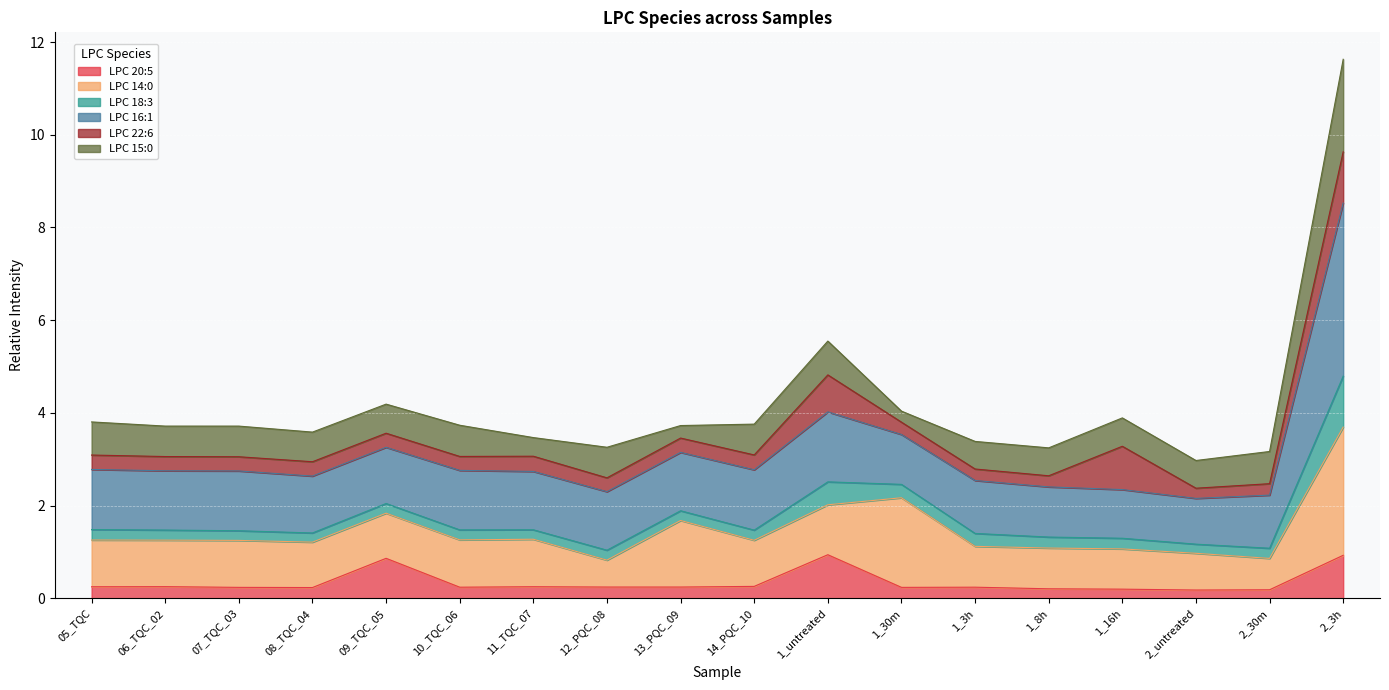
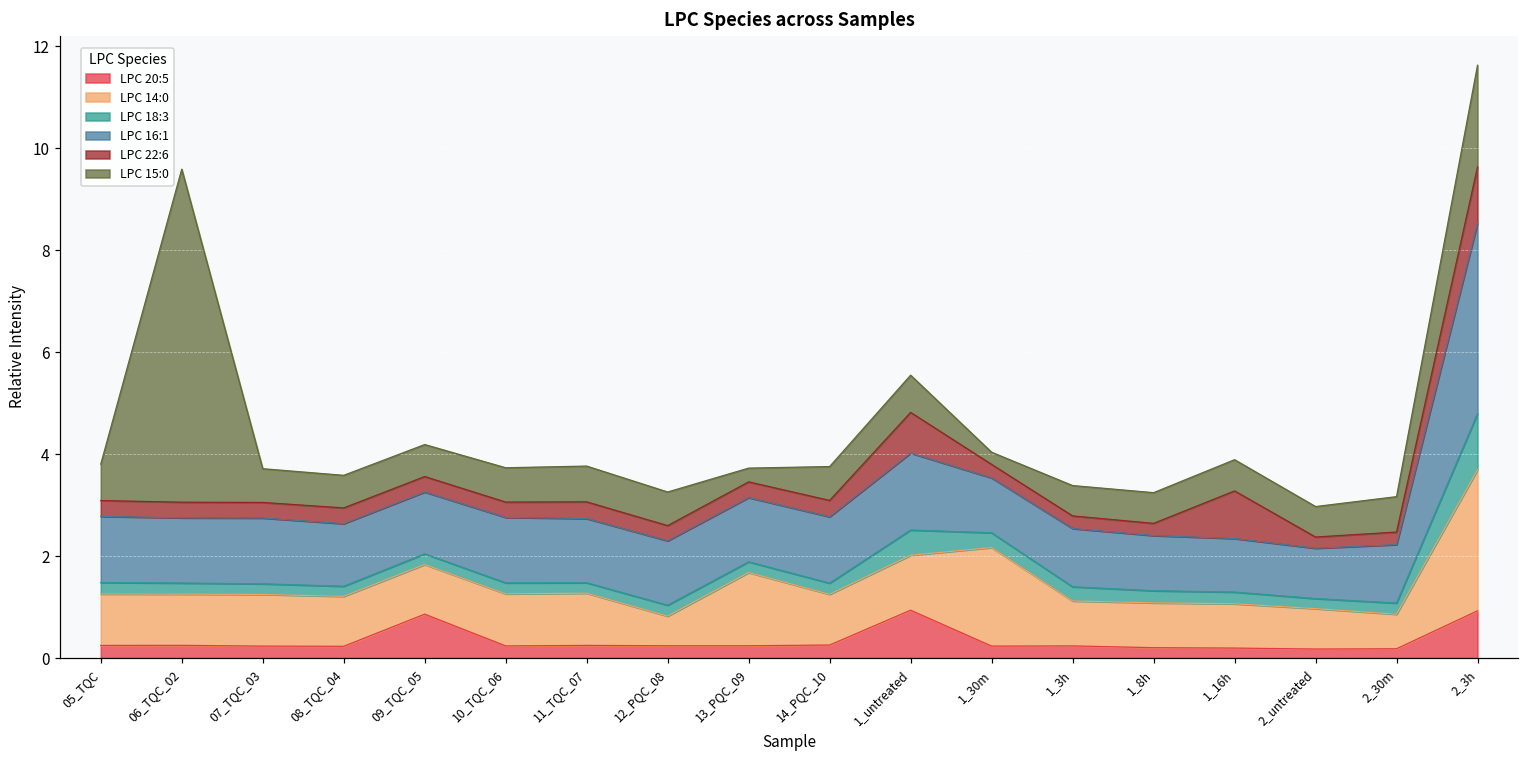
  {
    "LPC 20:5": {
      "05_TQC": 0.2,
      "06_TQC_02": 0.2,
      "07_TQC_03": 0.2,
      "08_TQC_04": 0.2,
      "09_TQC_05": 0.9,
      "10_TQC_06": 0.2,
      "11_TQC_07": 0.2,
      "12_PQC_08": 0.2,
      "13_PQC_09": 0.2,
      "14_PQC_10": 0.3,
      "1_untreated": 0.9,
      "1_30m": 0.2,
      "1_3h": 0.2,
      "1_8h": 0.2,
      "1_16h": 0.2,
      "2_untreated": 0.2,
      "2_30m": 0.2,
      "2_3h": 0.9
    },
    "LPC 14:0": {
      "05_TQC": 1.0,
      "06_TQC_02": 1.0,
      "07_TQC_03": 1.0,
      "08_TQC_04": 1.0,
      "09_TQC_05": 1.0,
      "10_TQC_06": 1.0,
      "11_TQC_07": 1.0,
      "12_PQC_08": 0.6,
      "13_PQC_09": 1.4,
      "14_PQC_10": 1.0,
      "1_untreated": 1.1,
      "1_30m": 1.9,
      "1_3h": 0.9,
      "1_8h": 0.9,
      "1_16h": 0.9,
      "2_untreated": 0.8,
      "2_30m": 0.7,
      "2_3h": 2.8
    },
    "LPC 22:6": {
      "05_TQC": 0.3,
      "06_TQC_02": 0.3,
      "07_TQC_03": 0.3,
      "08_TQC_04": 0.3,
      "09_TQC_05": 0.3,
      "10_TQC_06": 0.3,
      "11_TQC_07": 0.3,
      "12_PQC_08": 0.3,
      "13_PQC_09": 0.3,
      "14_PQC_10": 0.3,
      "1_untreated": 0.8,
      "1_30m": 0.3,
      "1_3h": 0.2,
      "1_8h": 0.2,
      "1_16h": 0.9,
      "2_untreated": 0.2,
      "2_30m": 0.2,
      "2_3h": 1.1
    },
    "LPC 15:0": {
      "05_TQC": 0.7,
-     "06_TQC_02": 0.7,
+     "06_TQC_02": 6.5,
      "07_TQC_03": 0.7,
      "08_TQC_04": 0.6,
      "09_TQC_05": 0.6,
      "10_TQC_06": 0.7,
-     "11_TQC_07": 0.4,
+     "11_TQC_07": 0.7,
      "12_PQC_08": 0.7,
      "13_PQC_09": 0.3,
      "14_PQC_10": 0.7,
      "1_untreated": 0.7,
      "1_30m": 0.2,
      "1_3h": 0.6,
      "1_8h": 0.6,
      "1_16h": 0.6,
      "2_untreated": 0.6,
      "2_30m": 0.7,
      "2_3h": 2.0
    }
  }
